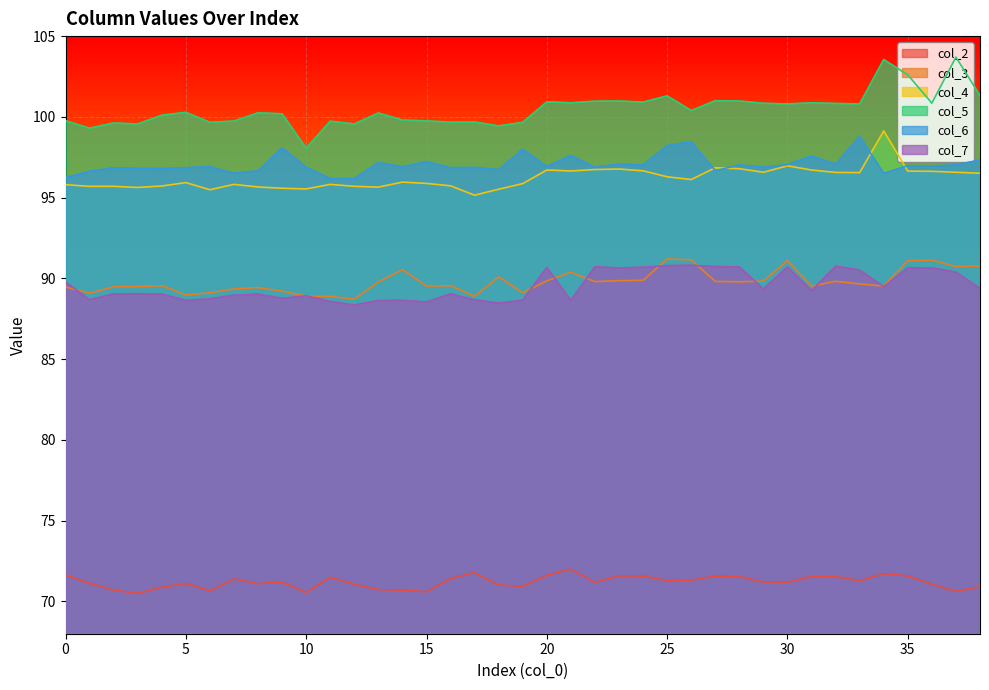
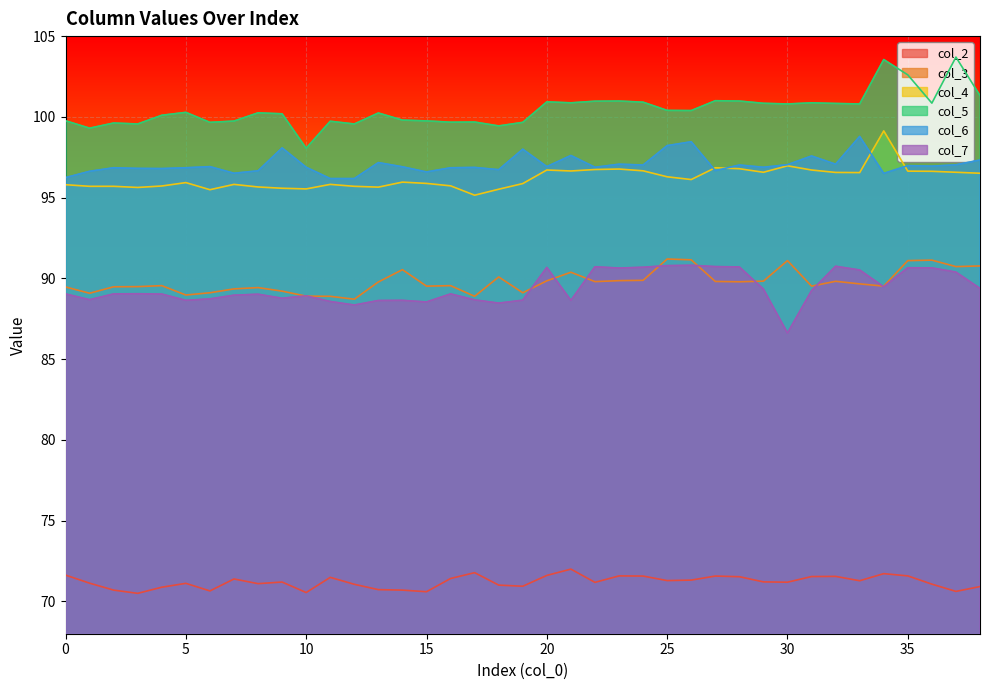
  {
    "col_4": {
      "0": 95.8,
      "5": 95.9,
      "10": 95.5,
      "15": 95.9,
      "20": 96.7,
      "25": 96.3,
      "35": 96.6
    },
    "col_5": {
      "0": 99.8,
      "5": 100.3,
      "10": 98.1,
      "15": 99.8,
      "20": 100.9,
-     "25": 101.3,
+     "25": 100.4,
      "30": 100.8
    },
    "col_6": {
      "0": 96.2,
      "5": 96.9,
      "10": 96.9,
-     "15": 97.2,
+     "15": 96.6,
      "20": 96.9,
      "25": 98.2,
      "35": 97.0
    },
    "col_7": {
-     "0": 89.8,
+     "0": 89.0,
      "5": 88.6,
      "15": 88.5,
      "20": 90.7,
      "25": 90.8,
-     "30": 90.7,
+     "30": 86.6,
      "35": 90.7
    }
  }
